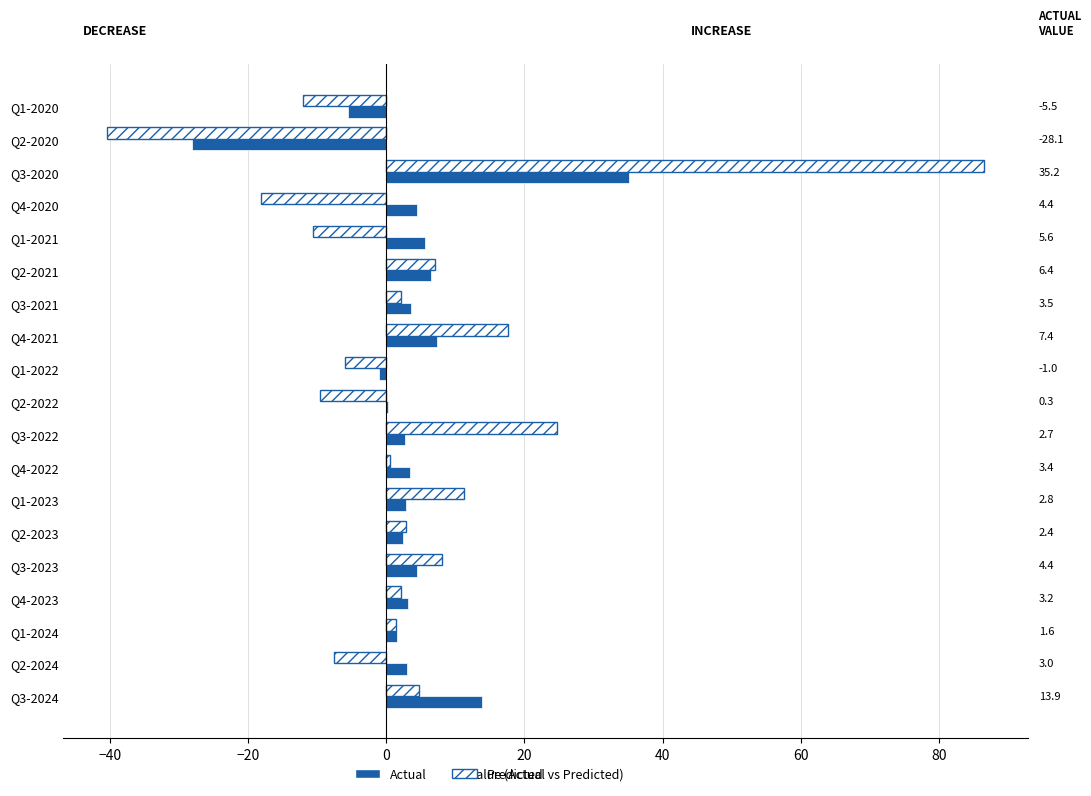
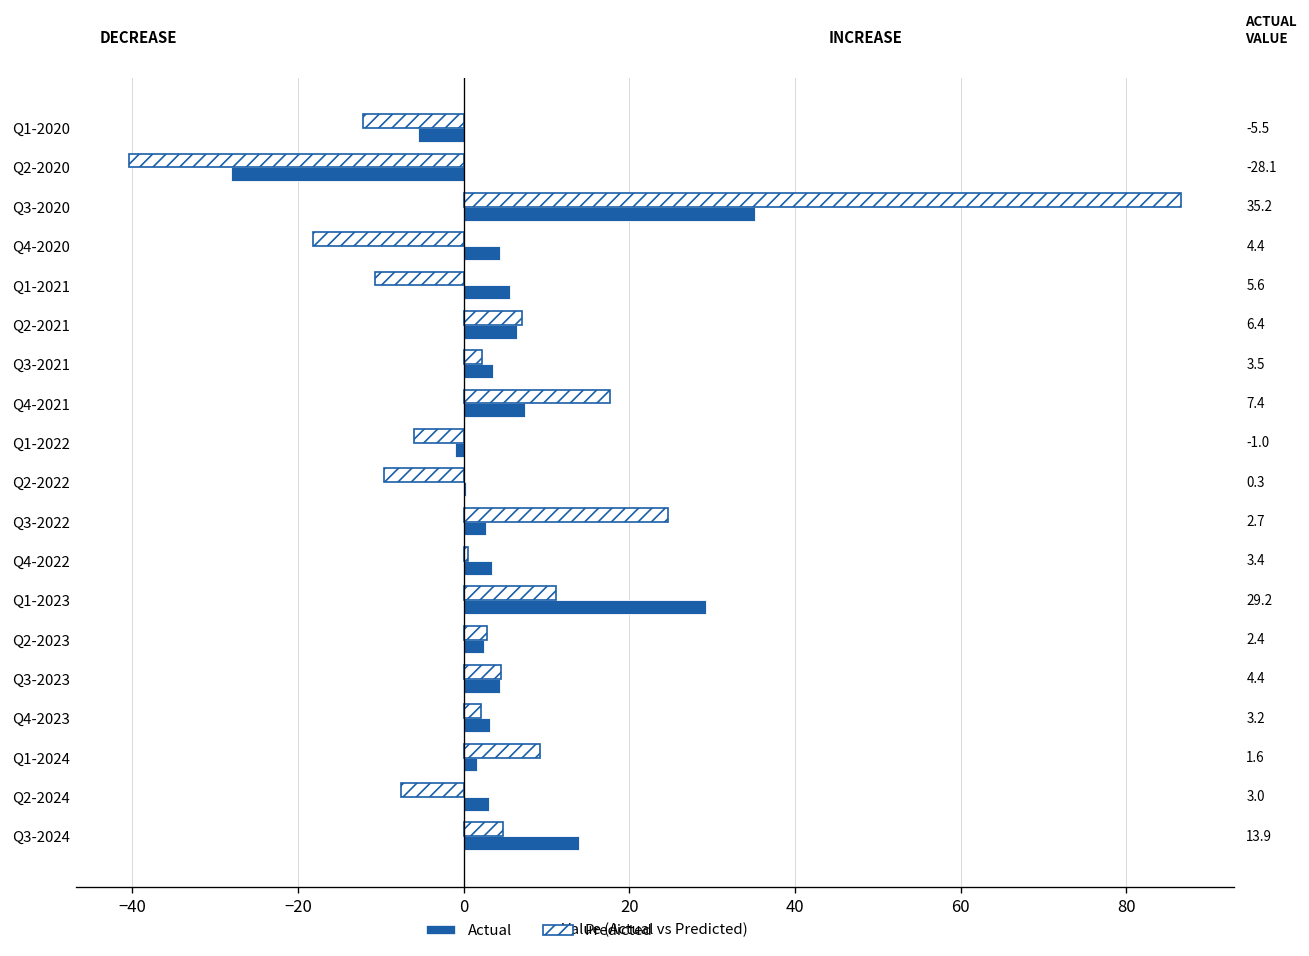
  {
    "Actual": {
-     "Q1-2023": 2.8
+     "Q1-2023": 29.2
    },
    "Predicted": {
      "Q1-2020": -12,
      "Q2-2020": -40,
      "Q3-2020": 87,
      "Q4-2020": -18,
      "Q1-2021": -11,
      "Q2-2021": 7,
      "Q3-2021": 2,
      "Q4-2021": 18,
      "Q1-2022": -6,
      "Q2-2022": -10,
      "Q3-2022": 25,
      "Q4-2022": 1,
      "Q1-2023": 11,
      "Q2-2023": 3,
-     "Q3-2023": 8,
+     "Q3-2023": 5,
      "Q4-2023": 2,
-     "Q1-2024": 1,
+     "Q1-2024": 9,
      "Q2-2024": -8,
      "Q3-2024": 5
    }
  }
